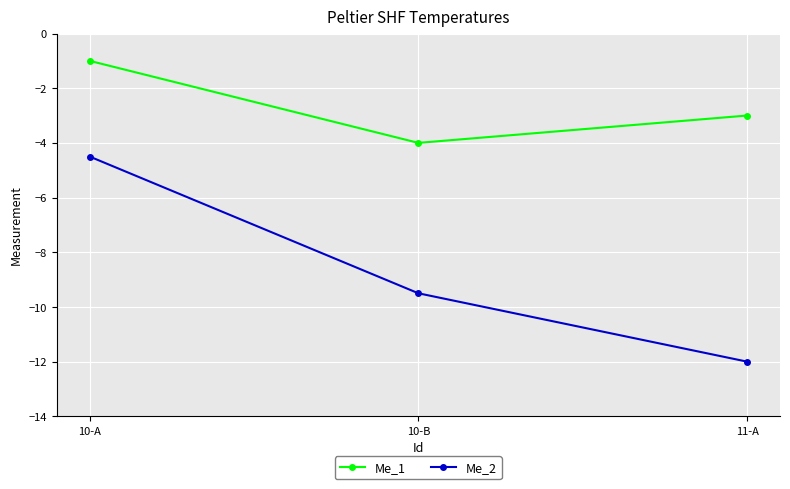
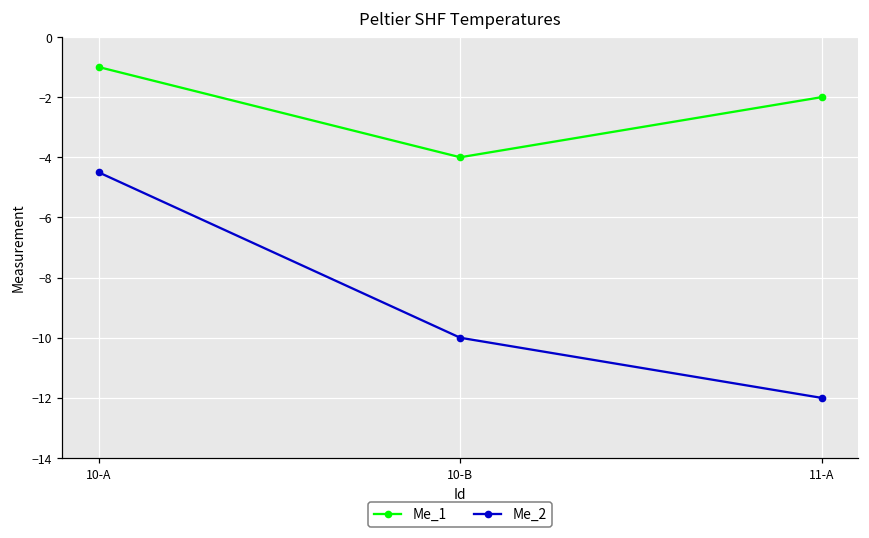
  {
    "Me_1": {
      "10-A": -1,
      "10-B": -4,
-     "11-A": -3
+     "11-A": -2
    },
    "Me_2": {
      "10-A": -4.5,
-     "10-B": -9.5,
+     "10-B": -10.0,
      "11-A": -12.0
    }
  }
